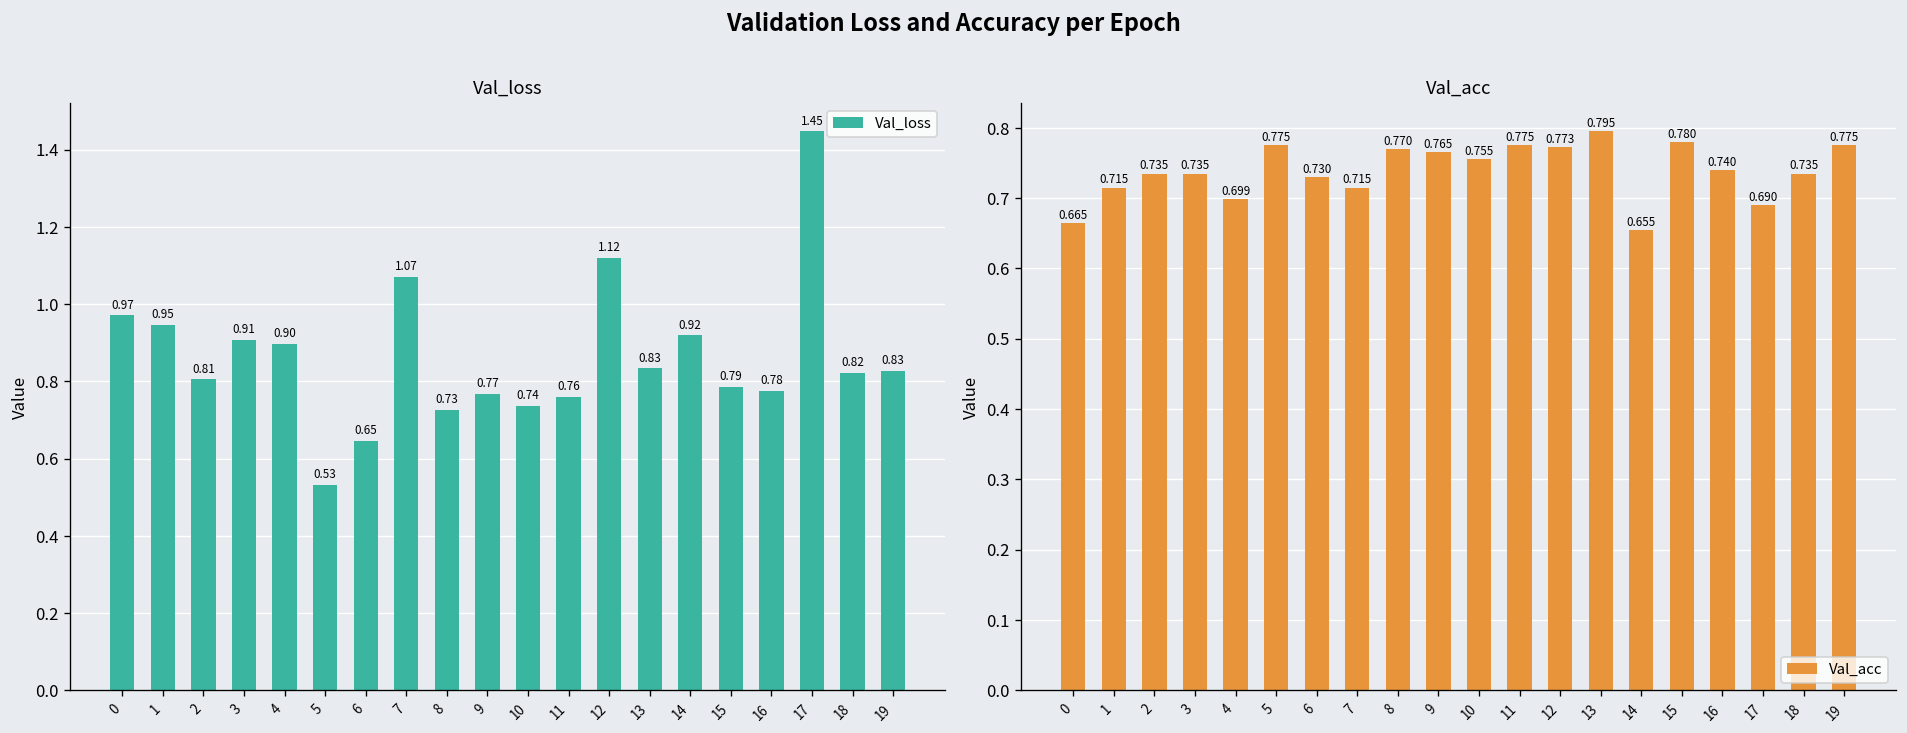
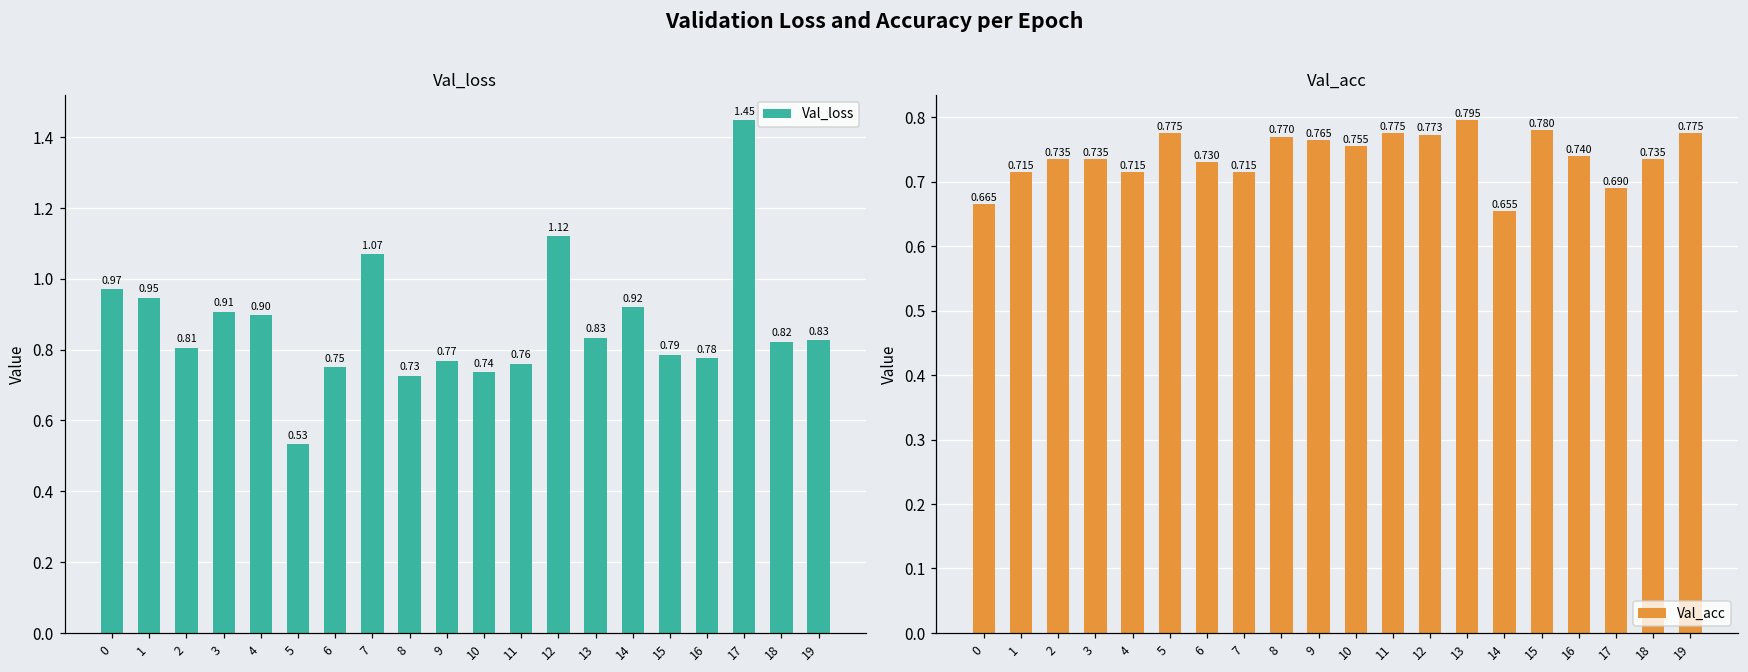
  {
    "Val_loss": {
      "0": 0.97,
      "1": 0.95,
      "2": 0.81,
      "3": 0.91,
      "4": 0.90,
      "5": 0.53,
-     "6": 0.65,
+     "6": 0.75,
      "7": 1.07,
      "8": 0.73,
      "9": 0.77,
      "10": 0.74,
      "11": 0.76,
      "12": 1.12,
      "13": 0.83,
      "14": 0.92,
      "15": 0.79,
      "16": 0.78,
      "17": 1.45,
      "18": 0.82,
      "19": 0.83
    },
    "Val_acc": {
      "0": 0.665,
      "1": 0.715,
      "2": 0.735,
      "3": 0.735,
-     "4": 0.699,
+     "4": 0.715,
      "5": 0.775,
      "6": 0.730,
      "7": 0.715,
      "8": 0.770,
      "9": 0.765,
      "10": 0.755,
      "11": 0.775,
      "12": 0.773,
      "13": 0.795,
      "14": 0.655,
      "15": 0.780,
      "16": 0.740,
      "17": 0.690,
      "18": 0.735,
      "19": 0.775
    }
  }
